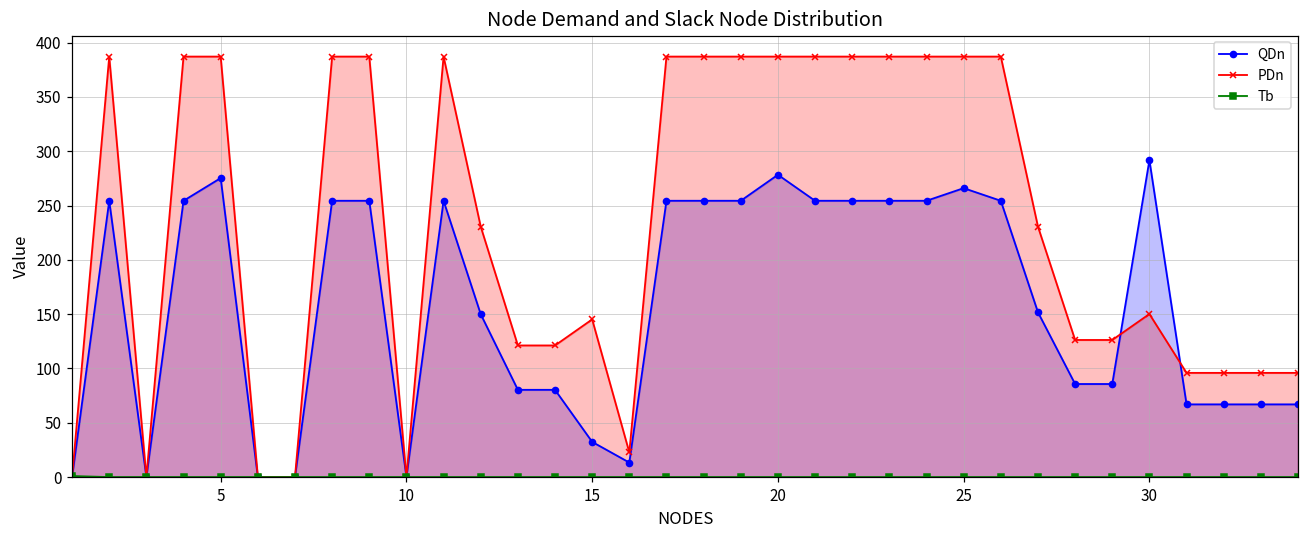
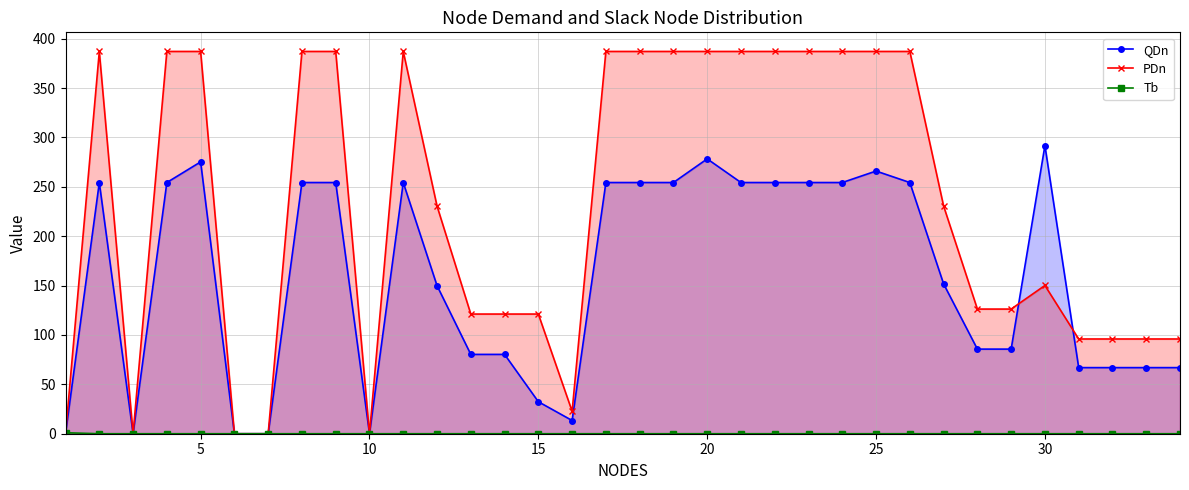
  {
    "QDn": {
      "5": 280,
      "15": 30,
      "20": 280,
      "25": 270,
      "30": 290
    },
    "PDn": {
      "5": 390,
-     "15": 150,
+     "15": 120,
      "20": 390,
      "25": 390,
      "30": 150
    },
    "Tb": {
      "5": 0,
      "15": 0,
      "20": 0,
      "25": 0,
      "30": 0
    }
  }
